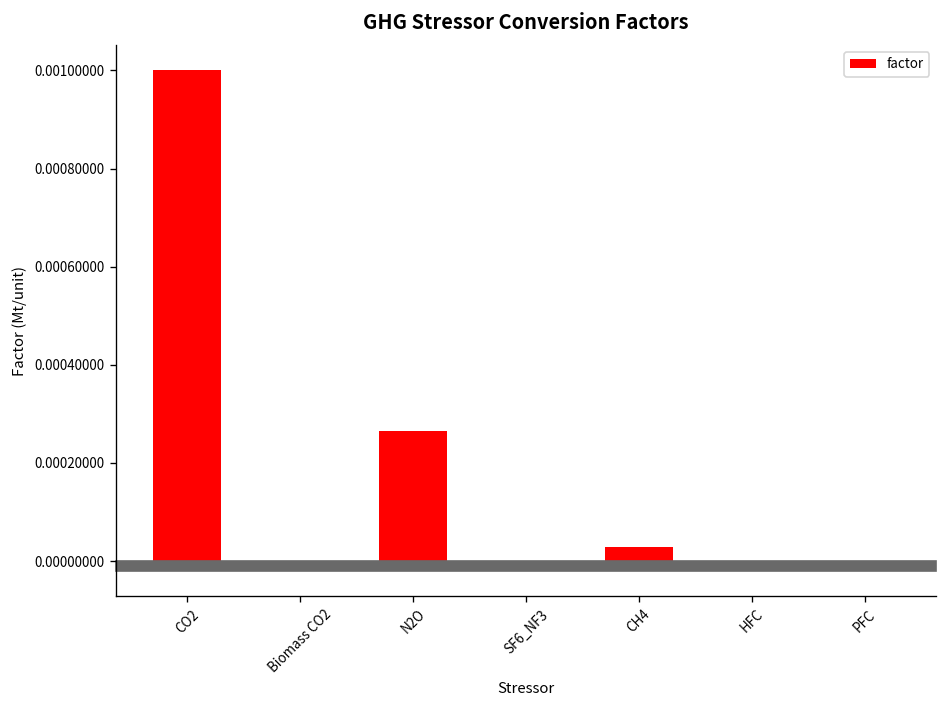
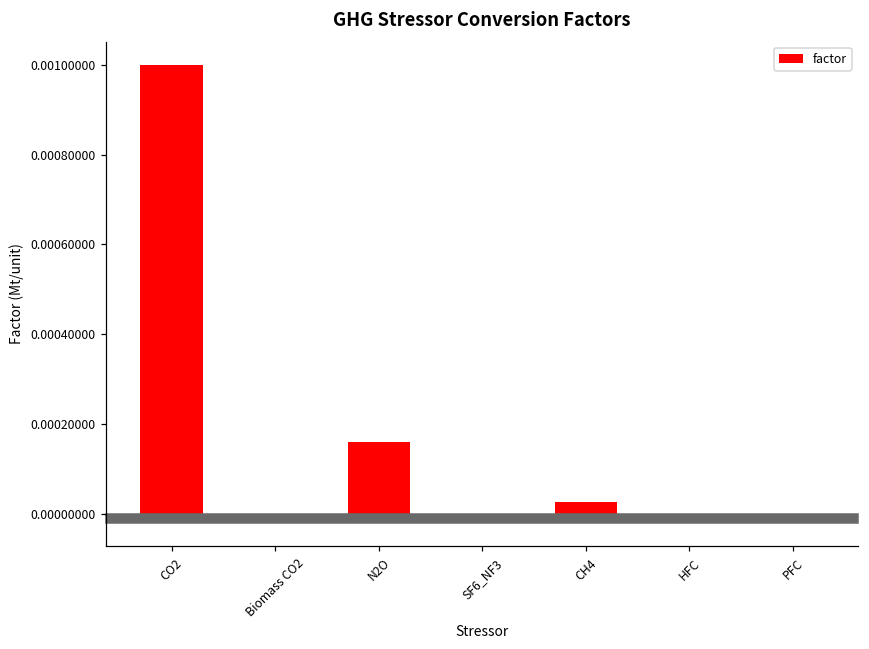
  {
    "CO2": 0.00100,
-   "N2O": 0.00027,
+   "N2O": 0.00016,
    "CH4": 0.00003
  }
